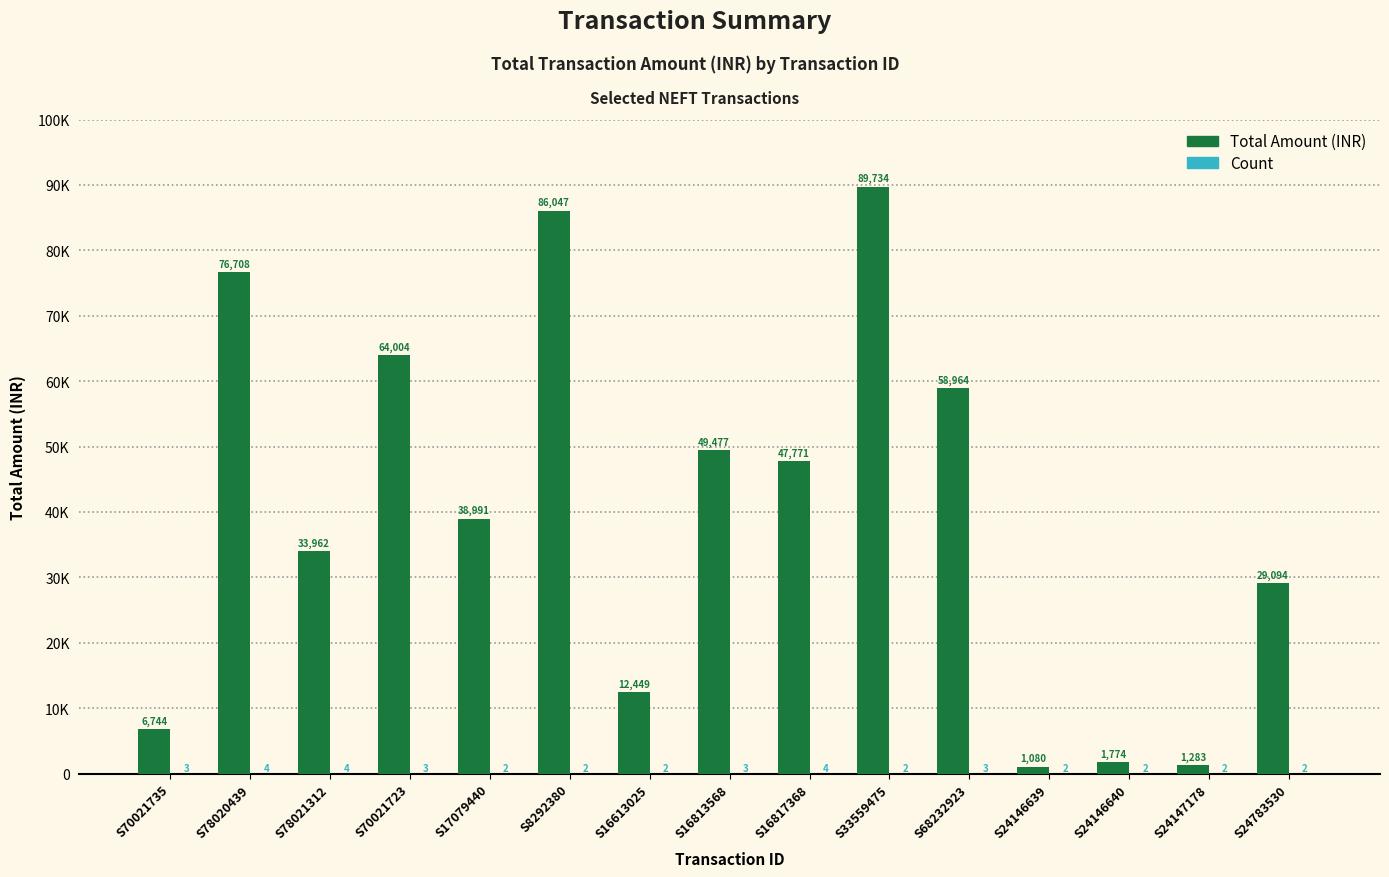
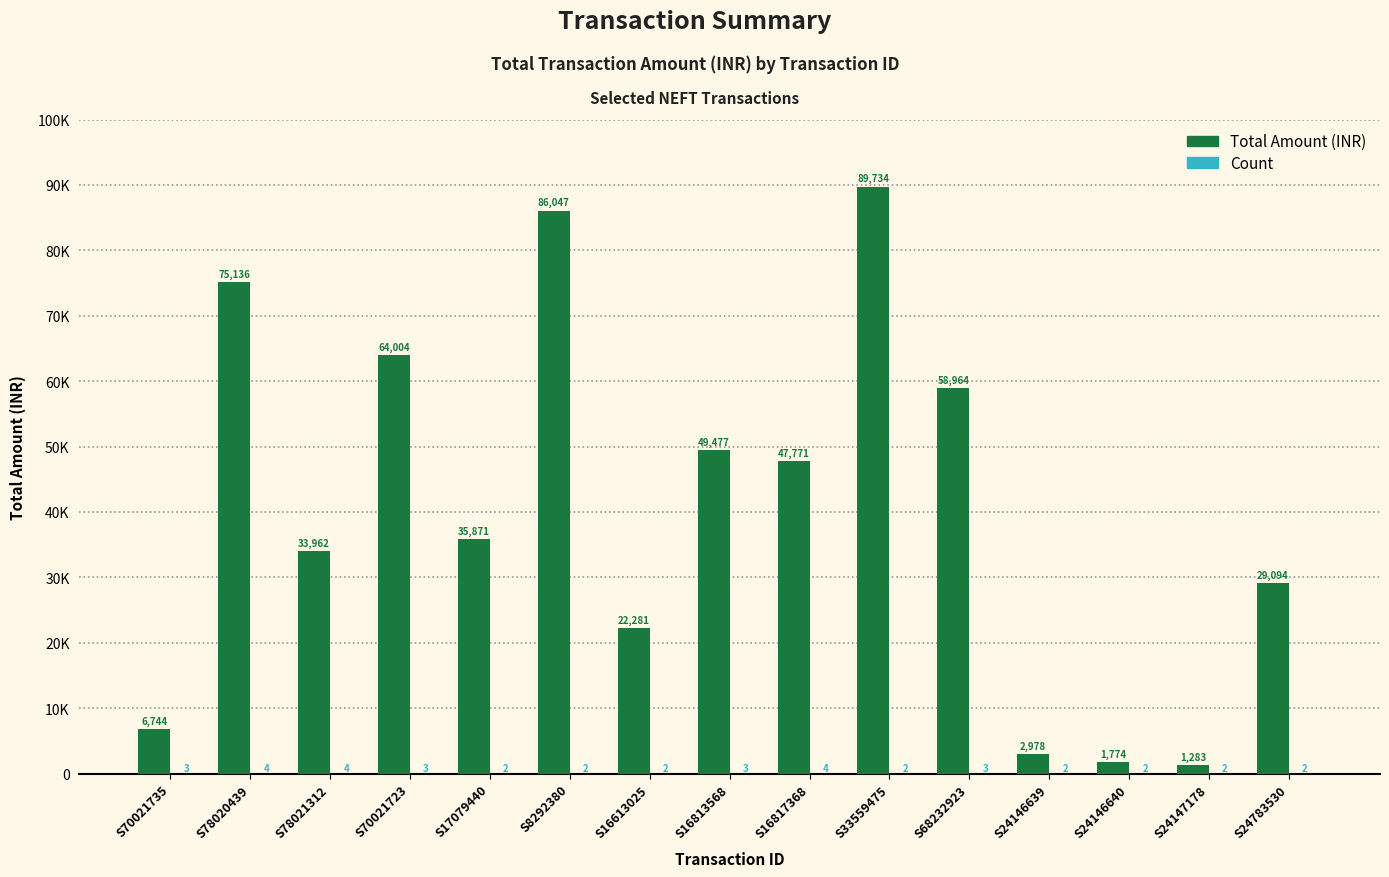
  {
    "Total Amount (INR)": {
      "S70021735": "6,744",
-     "S78020439": "76,708",
+     "S78020439": "75,136",
      "S78021312": "33,962",
      "S70021723": "64,004",
-     "S17079440": "38,991",
+     "S17079440": "35,871",
      "S8292380": "86,047",
-     "S16613025": "12,449",
+     "S16613025": "22,281",
      "S16813568": "49,477",
      "S16817368": "47,771",
      "S33559475": "89,734",
      "S68232923": "58,964",
-     "S24146639": "1,080",
+     "S24146639": "2,978",
      "S24146640": "1,774",
      "S24147178": "1,283",
      "S24783530": "29,094"
    },
    "Count": {
      "S70021735": "3",
      "S78020439": "4",
      "S78021312": "4",
      "S70021723": "3",
      "S17079440": "2",
      "S8292380": "2",
      "S16613025": "2",
      "S16813568": "3",
      "S16817368": "4",
      "S33559475": "2",
      "S68232923": "3",
      "S24146639": "2",
      "S24146640": "2",
      "S24147178": "2",
      "S24783530": "2"
    }
  }
